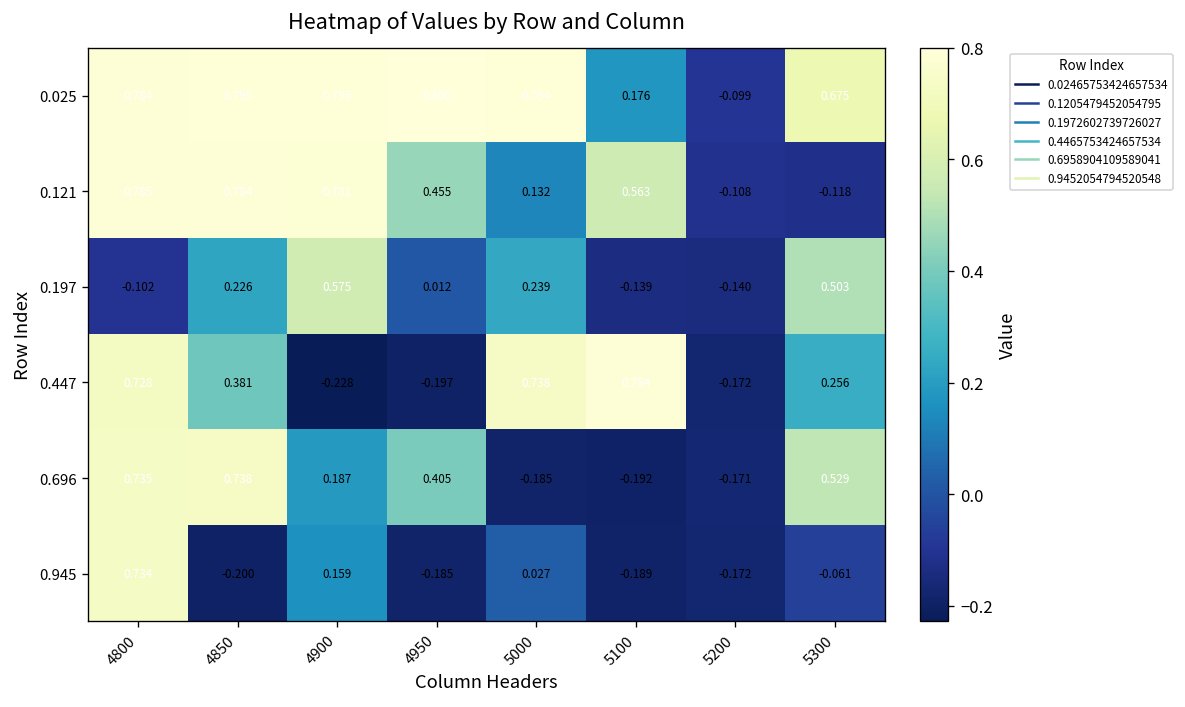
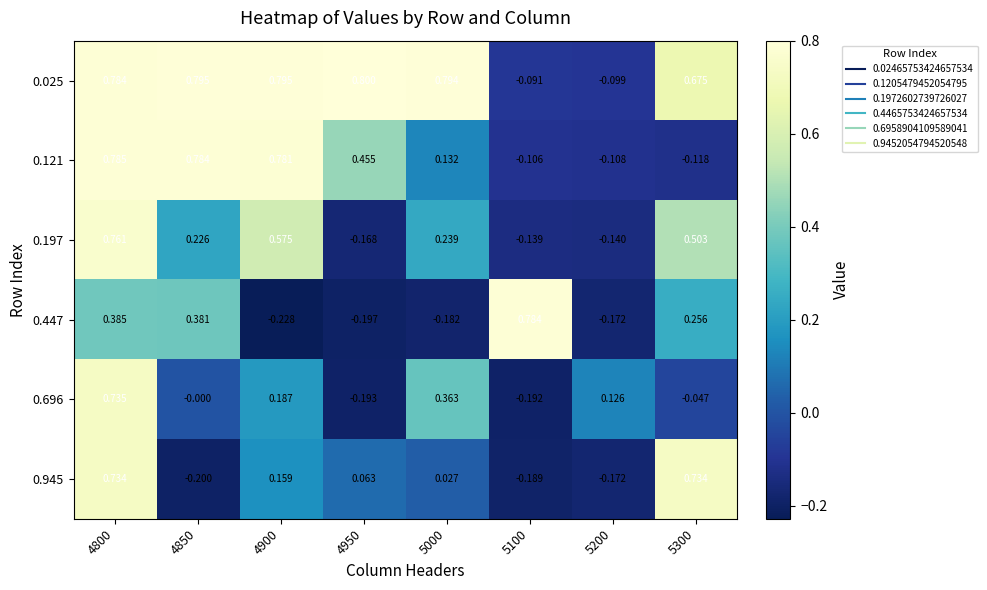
  {
    "0.025": {
-     "5100": 0.176,
+     "5100": -0.091,
      "5200": -0.099,
      "5300": 0.675
    },
    "0.121": {
      "4950": 0.455,
      "5000": 0.132,
-     "5100": 0.563,
+     "5100": -0.106,
      "5200": -0.108,
      "5300": -0.118
    },
    "0.197": {
-     "4800": -0.102,
+     "4800": 0.761,
      "4850": 0.226,
      "4900": 0.575,
-     "4950": 0.012,
+     "4950": -0.168,
      "5000": 0.239,
      "5100": -0.139,
      "5200": -0.140,
      "5300": 0.503
    },
    "0.447": {
-     "4800": 0.728,
+     "4800": 0.385,
      "4850": 0.381,
      "4900": -0.228,
      "4950": -0.197,
-     "5000": 0.738,
+     "5000": -0.182,
      "5200": -0.172,
      "5300": 0.256
    },
    "0.696": {
      "4800": 0.735,
-     "4850": 0.738,
+     "4850": -0.000,
      "4900": 0.187,
-     "4950": 0.405,
-     "5000": -0.185,
+     "4950": -0.193,
+     "5000": 0.363,
      "5100": -0.192,
-     "5200": -0.171,
-     "5300": 0.529
+     "5200": 0.126,
+     "5300": -0.047
    },
    "0.945": {
      "4800": 0.734,
      "4850": -0.200,
      "4900": 0.159,
-     "4950": -0.185,
+     "4950": 0.063,
      "5000": 0.027,
      "5100": -0.189,
      "5200": -0.172,
-     "5300": -0.061
+     "5300": 0.734
    }
  }
